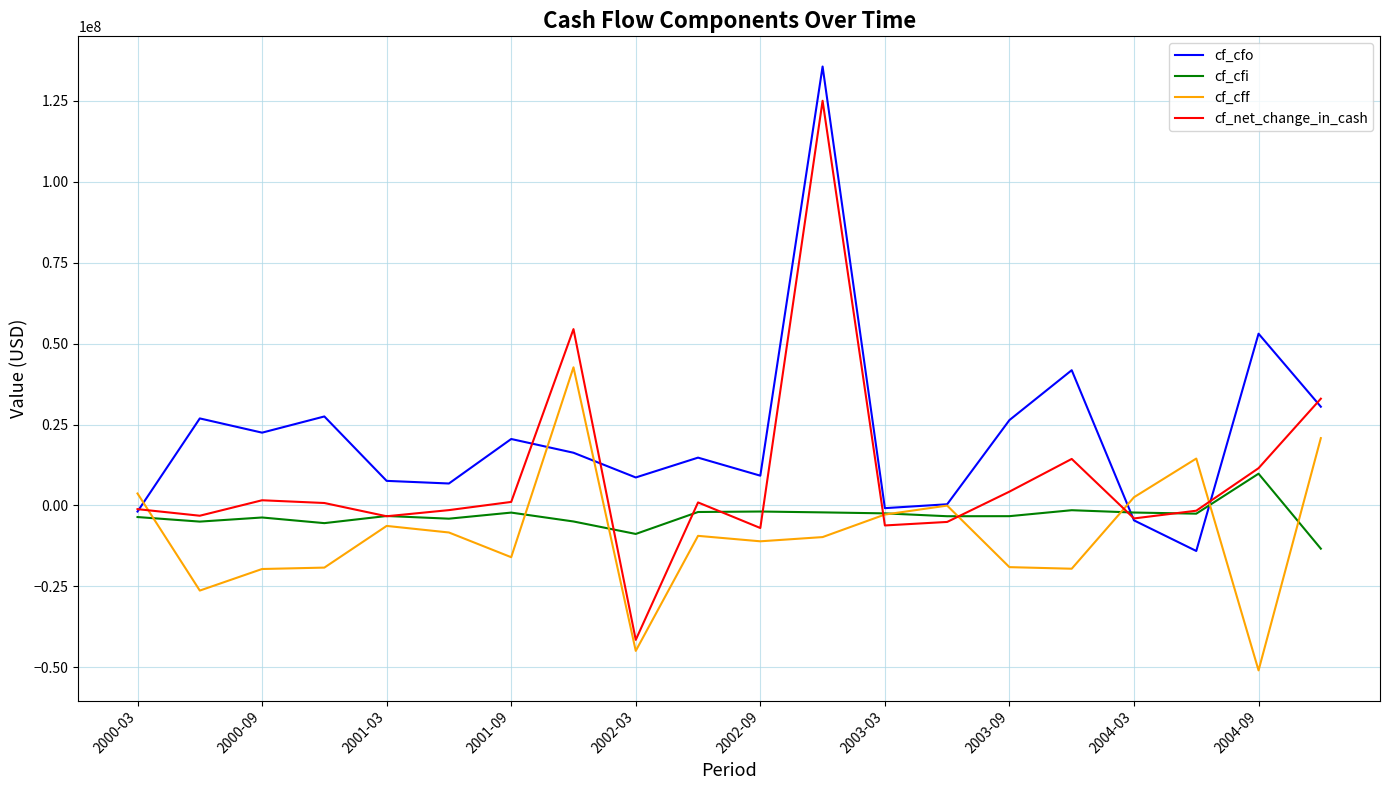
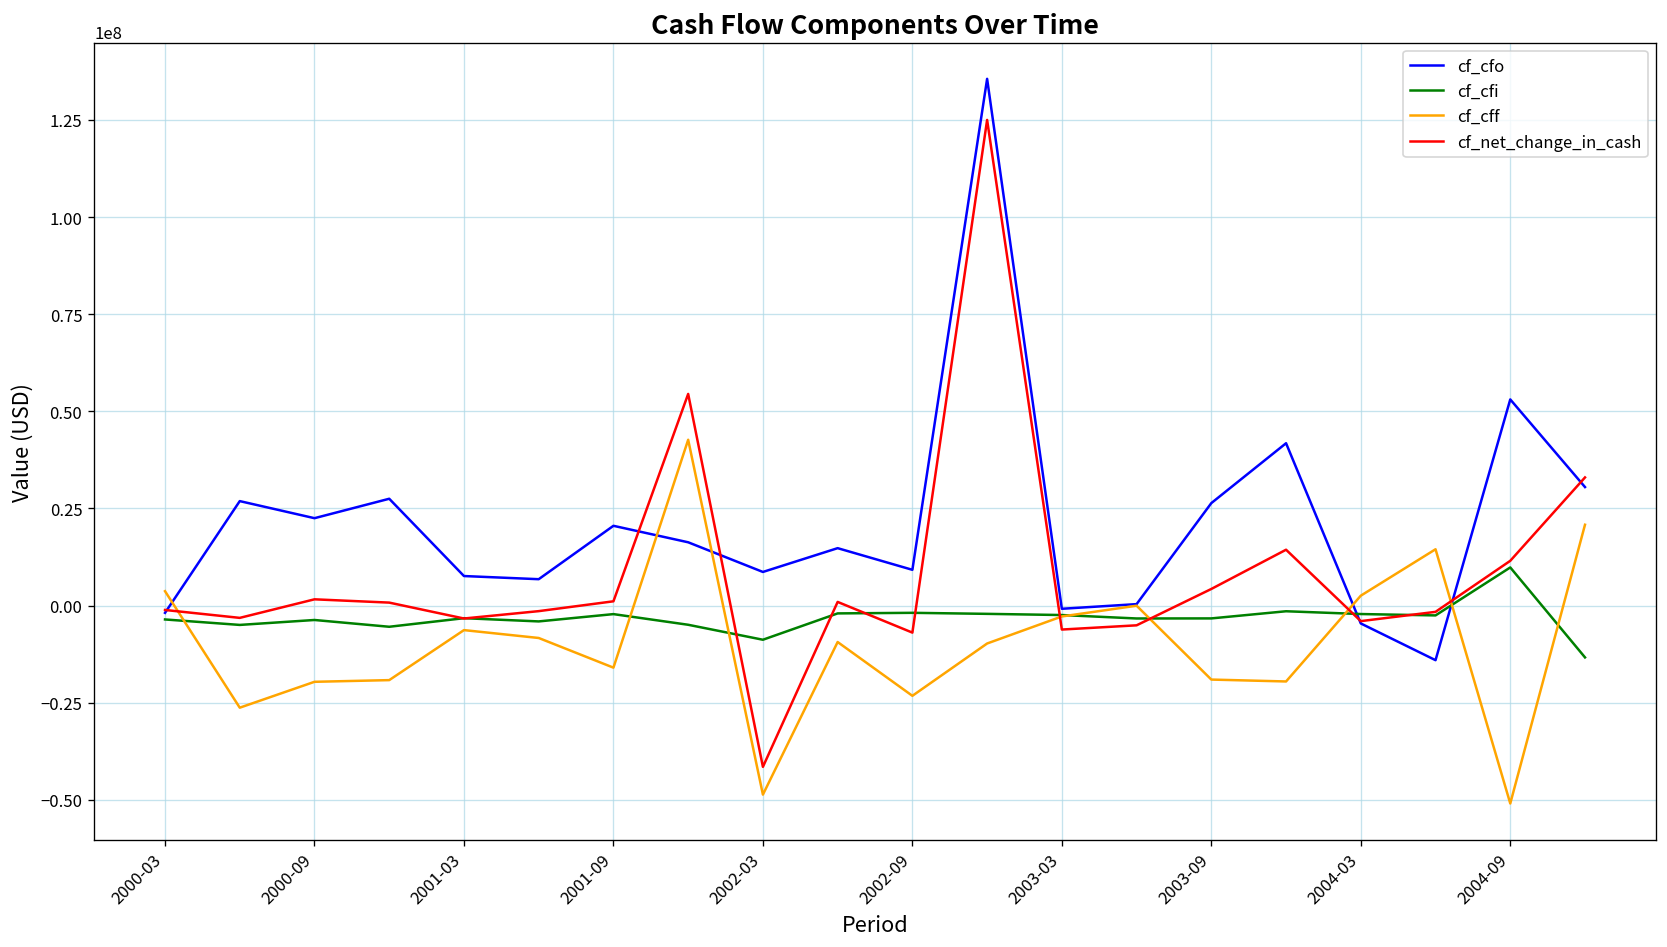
  {
    "cf_cfo": {
      "2000-09": 22000000,
      "2001-03": 8000000,
      "2001-09": 21000000,
      "2002-03": 9000000,
      "2002-09": 9000000,
      "2003-03": -1000000,
      "2003-09": 26000000,
      "2004-09": 53000000
    },
    "cf_cfi": {
      "2000-03": -4000000,
      "2000-09": -4000000,
      "2001-09": -2000000,
      "2002-03": -9000000,
      "2002-09": -2000000,
      "2003-09": -3000000,
      "2004-03": -2000000,
      "2004-09": 10000000
    },
    "cf_cff": {
      "2000-03": 4000000,
      "2000-09": -20000000,
      "2001-03": -6000000,
      "2001-09": -16000000,
-     "2002-03": -45000000,
-     "2002-09": -11000000,
+     "2002-03": -49000000,
+     "2002-09": -23000000,
      "2003-09": -19000000,
      "2004-03": 3000000,
      "2004-09": -51000000
    },
    "cf_net_change_in_cash": {
      "2000-09": 2000000,
      "2001-09": 1000000,
      "2002-03": -42000000,
      "2002-09": -7000000,
      "2003-03": -6000000,
      "2003-09": 4000000,
      "2004-09": 12000000
    }
  }
